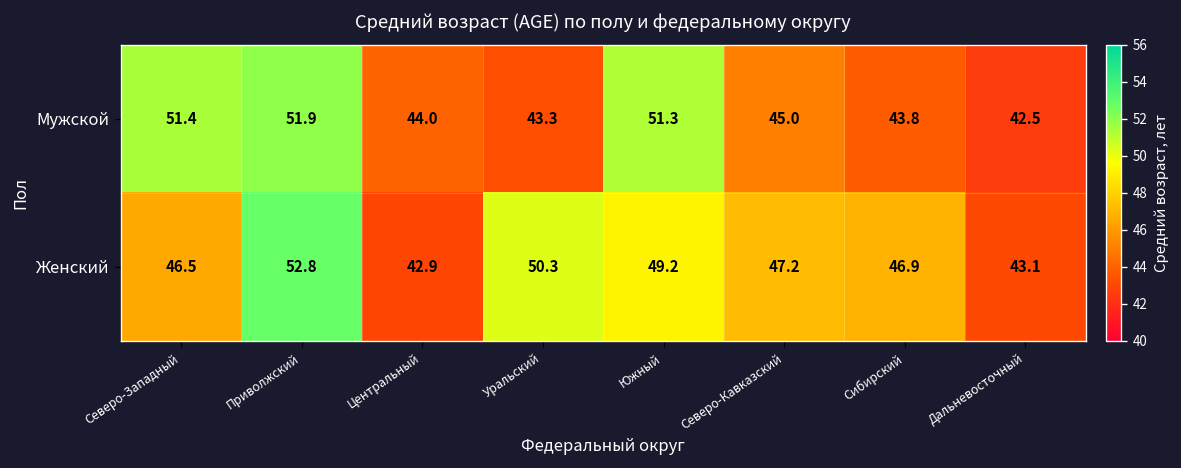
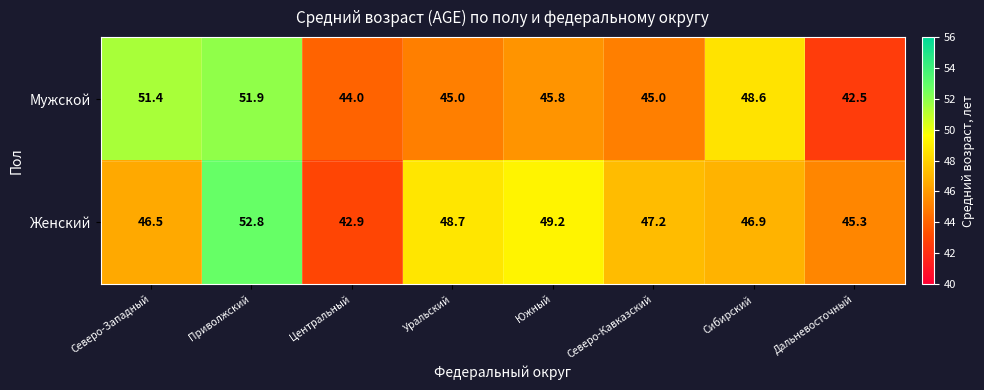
  {
    "Мужской": {
      "Северо-Западный": 51.4,
      "Приволжский": 51.9,
      "Центральный": 44.0,
-     "Уральский": 43.3,
-     "Южный": 51.3,
+     "Уральский": 45.0,
+     "Южный": 45.8,
      "Северо-Кавказский": 45.0,
-     "Сибирский": 43.8,
+     "Сибирский": 48.6,
      "Дальневосточный": 42.5
    },
    "Женский": {
      "Северо-Западный": 46.5,
      "Приволжский": 52.8,
      "Центральный": 42.9,
-     "Уральский": 50.3,
+     "Уральский": 48.7,
      "Южный": 49.2,
      "Северо-Кавказский": 47.2,
      "Сибирский": 46.9,
-     "Дальневосточный": 43.1
+     "Дальневосточный": 45.3
    }
  }
